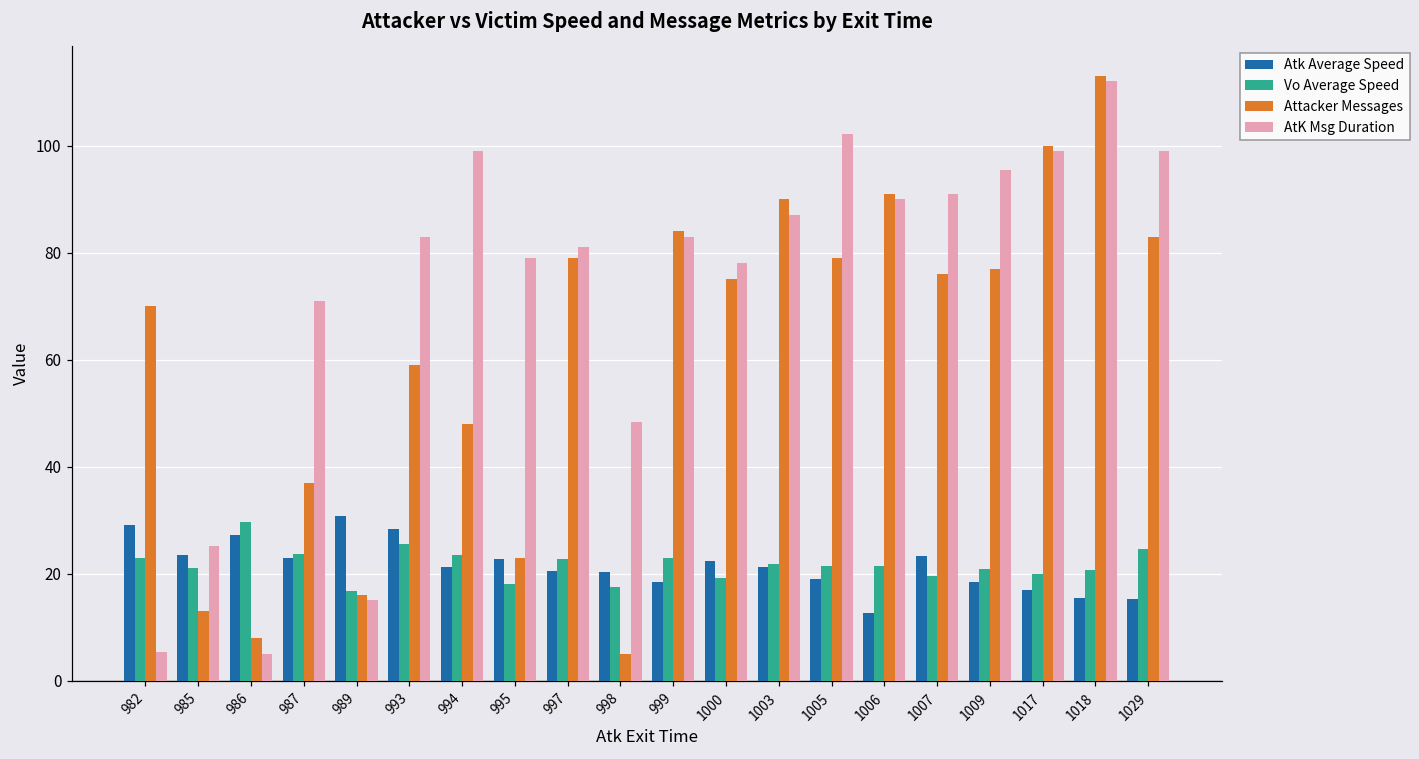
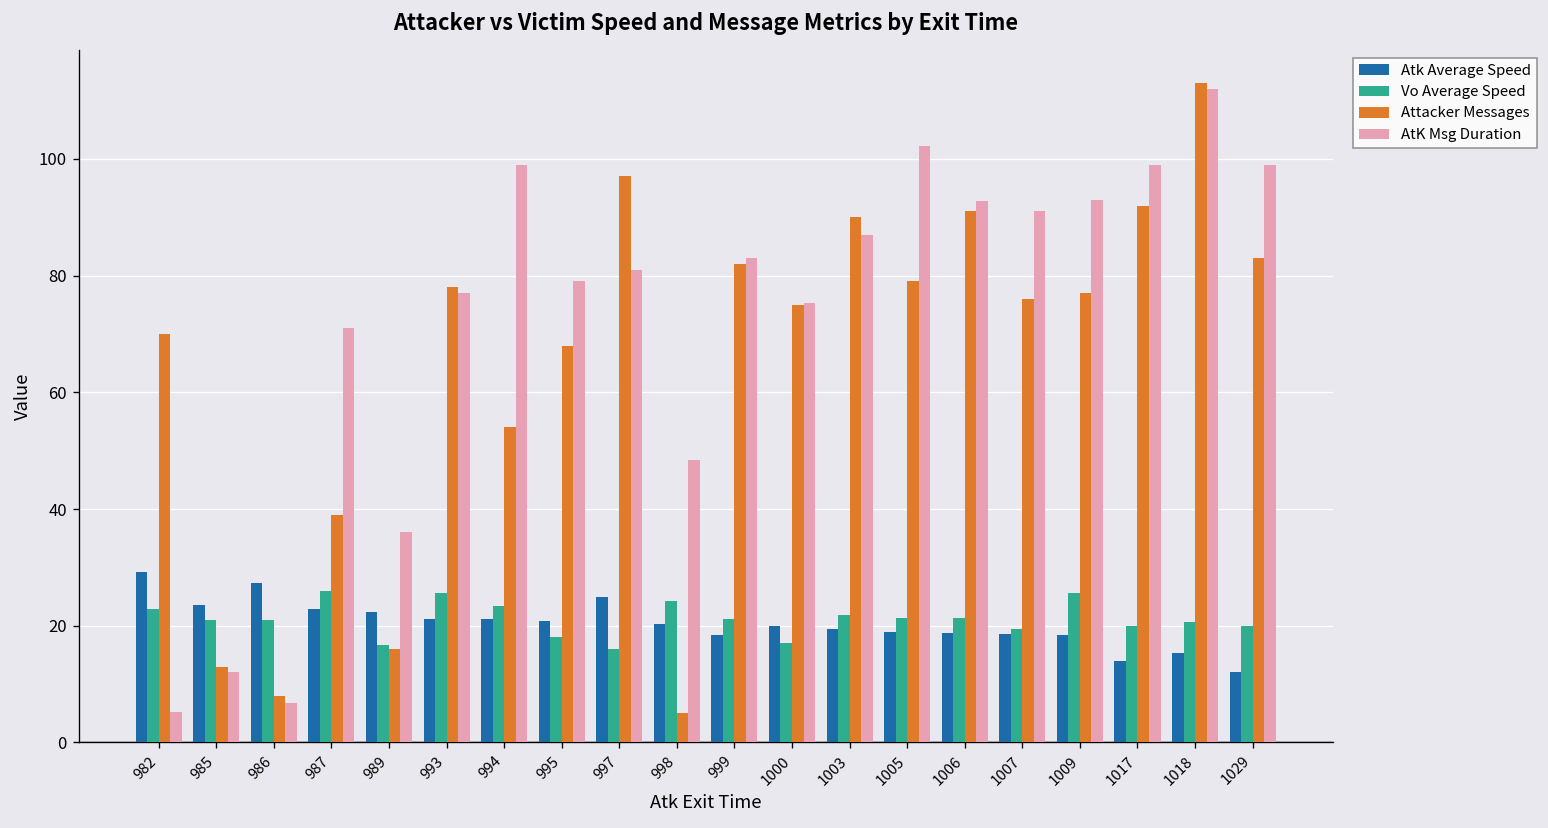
  {
    "Atk Average Speed": {
      "982": 29,
      "985": 24,
      "986": 27,
      "987": 23,
-     "989": 31,
-     "993": 28,
+     "989": 22,
+     "993": 21,
      "994": 21,
-     "995": 23,
-     "997": 21,
+     "995": 21,
+     "997": 25,
      "998": 20,
      "999": 18,
-     "1000": 22,
-     "1003": 21,
+     "1000": 20,
+     "1003": 19,
      "1005": 19,
-     "1006": 13,
-     "1007": 23,
+     "1006": 19,
+     "1007": 19,
      "1009": 18,
-     "1017": 17,
+     "1017": 14,
      "1018": 15,
-     "1029": 15
+     "1029": 12
    },
    "Vo Average Speed": {
      "982": 23,
      "985": 21,
-     "986": 30,
-     "987": 24,
+     "986": 21,
+     "987": 26,
      "989": 17,
      "993": 26,
      "994": 23,
      "995": 18,
-     "997": 23,
-     "998": 18,
-     "999": 23,
-     "1000": 19,
+     "997": 16,
+     "998": 24,
+     "999": 21,
+     "1000": 17,
      "1003": 22,
      "1005": 21,
      "1006": 21,
      "1007": 20,
-     "1009": 21,
+     "1009": 26,
      "1017": 20,
      "1018": 21,
-     "1029": 25
+     "1029": 20
    },
    "Attacker Messages": {
      "982": 70,
      "985": 13,
      "986": 8,
-     "987": 37,
+     "987": 39,
      "989": 16,
-     "993": 59,
-     "994": 48,
-     "995": 23,
-     "997": 79,
+     "993": 78,
+     "994": 54,
+     "995": 68,
+     "997": 97,
      "998": 5,
-     "999": 84,
+     "999": 82,
      "1000": 75,
      "1003": 90,
      "1005": 79,
      "1006": 91,
      "1007": 76,
      "1009": 77,
-     "1017": 100,
+     "1017": 92,
      "1018": 113,
      "1029": 83
    },
    "AtK Msg Duration": {
      "982": 5,
-     "985": 25,
-     "986": 5,
+     "985": 12,
+     "986": 7,
      "987": 71,
-     "989": 15,
-     "993": 83,
+     "989": 36,
+     "993": 77,
      "994": 99,
      "995": 79,
      "997": 81,
      "998": 48,
      "999": 83,
-     "1000": 78,
+     "1000": 75,
      "1003": 87,
      "1005": 102,
-     "1006": 90,
+     "1006": 93,
      "1007": 91,
-     "1009": 96,
+     "1009": 93,
      "1017": 99,
      "1018": 112,
      "1029": 99
    }
  }
